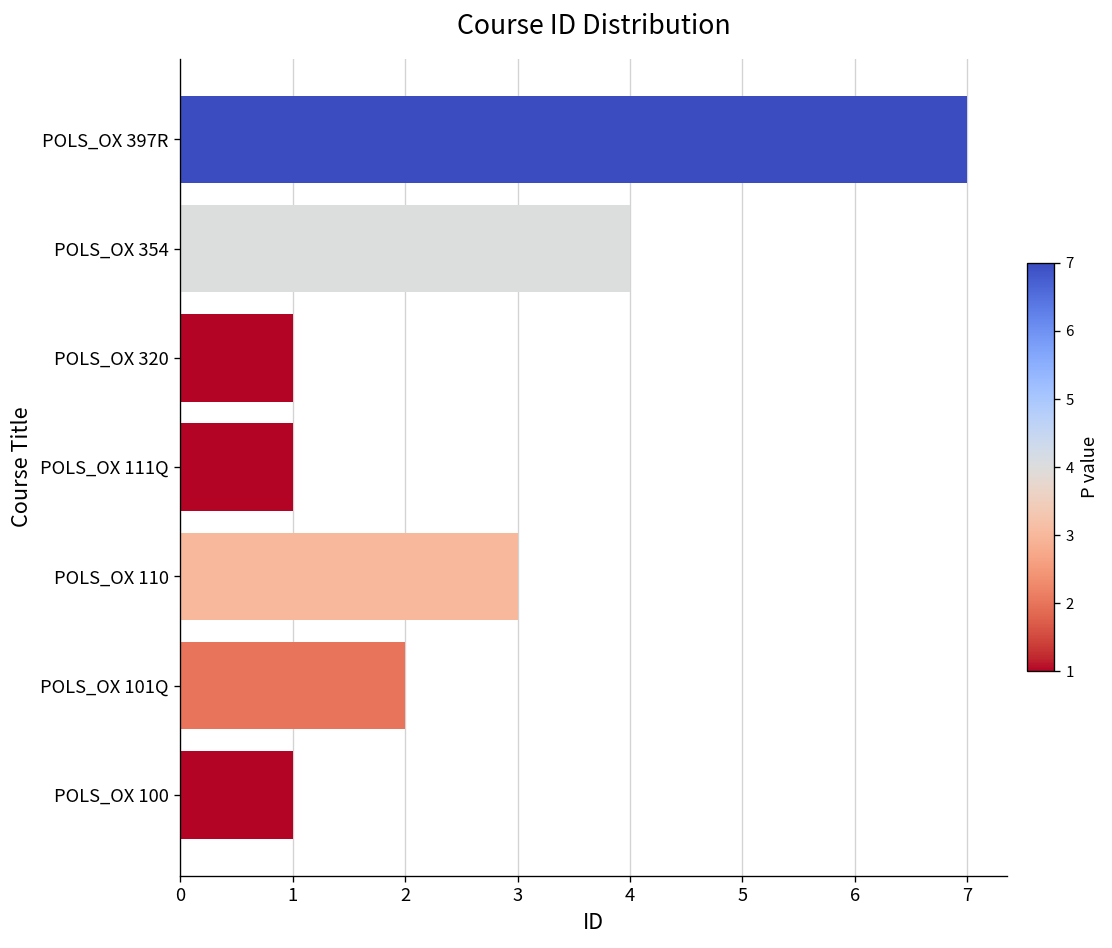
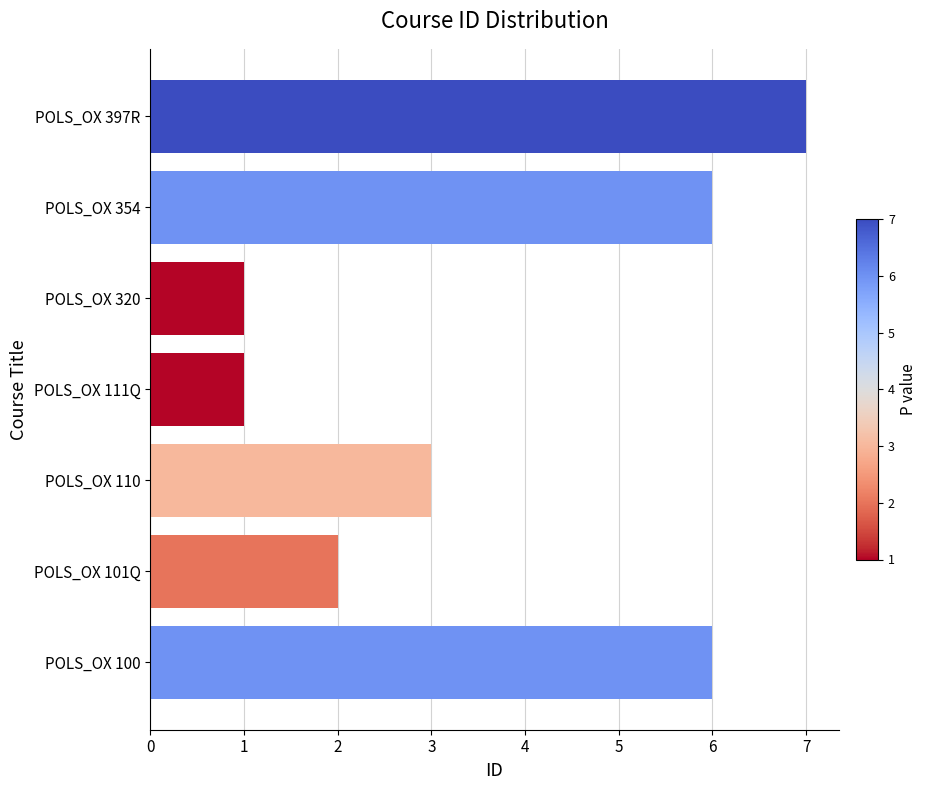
  {
    "POLS_OX 397R": 7,
-   "POLS_OX 354": 4,
+   "POLS_OX 354": 6,
    "POLS_OX 320": 1,
    "POLS_OX 111Q": 1,
    "POLS_OX 110": 3,
    "POLS_OX 101Q": 2,
-   "POLS_OX 100": 1
+   "POLS_OX 100": 6
  }
